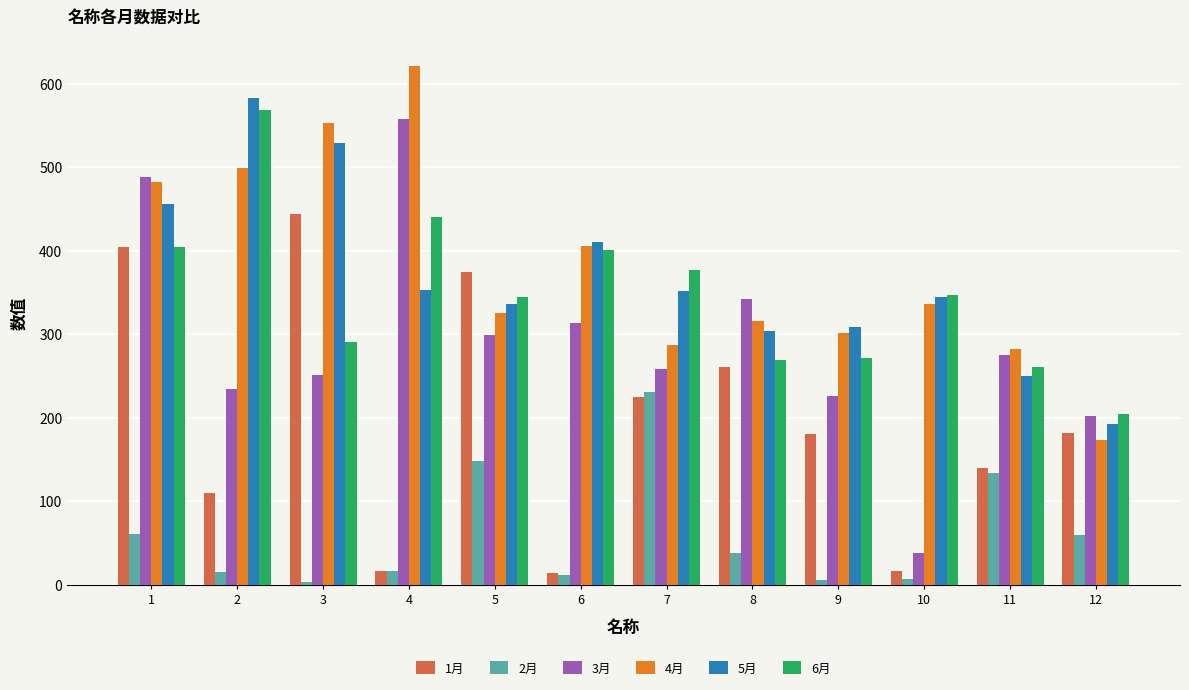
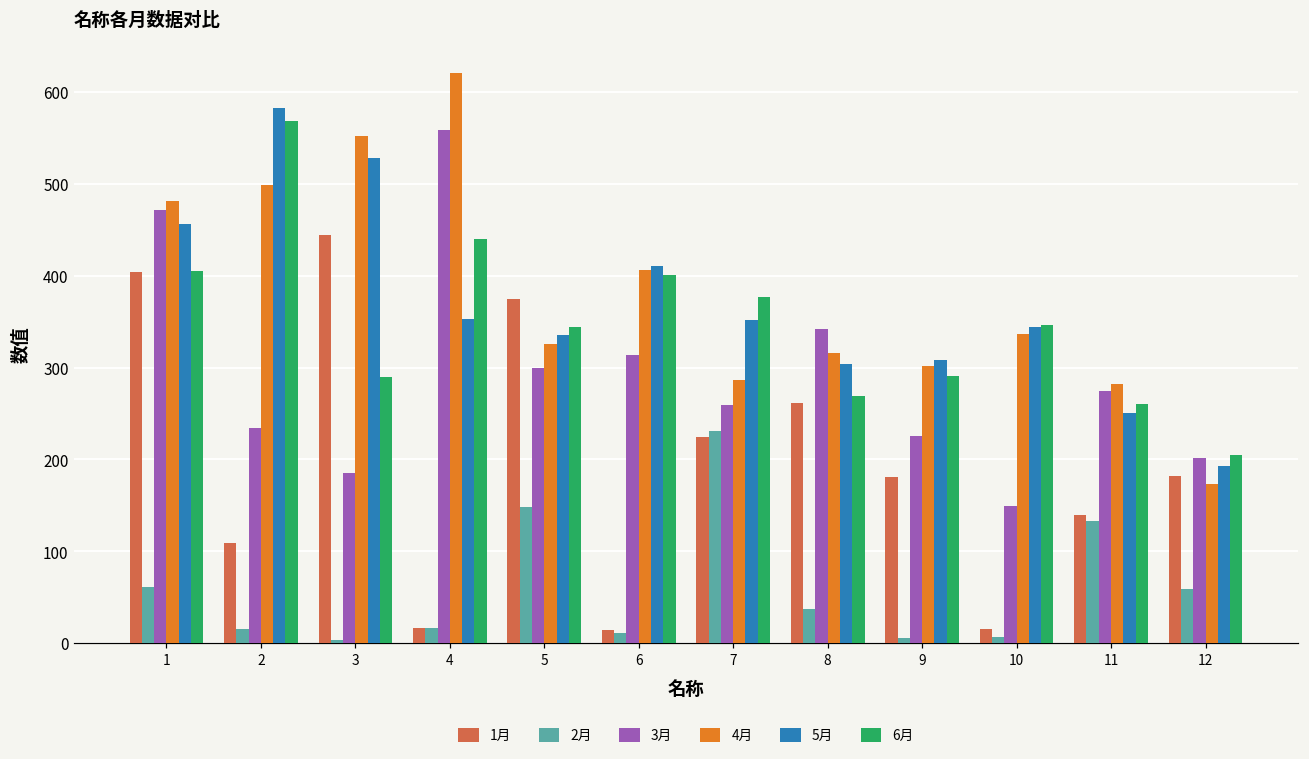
  {
    "2月": {
      "1": 60,
      "2": 20,
      "3": 0,
      "4": 20,
      "5": 150,
      "6": 10,
      "7": 230,
      "8": 40,
      "9": 10,
      "10": 10,
      "11": 130,
      "12": 60
    },
    "3月": {
-     "1": 490,
+     "1": 470,
      "2": 230,
-     "3": 250,
+     "3": 190,
      "4": 560,
      "5": 300,
      "6": 310,
      "7": 260,
      "8": 340,
      "9": 230,
-     "10": 40,
+     "10": 150,
      "11": 270,
      "12": 200
    },
    "5月": {
      "1": 460,
      "2": 580,
      "3": 530,
      "4": 350,
      "5": 340,
      "6": 410,
      "7": 350,
      "8": 300,
      "9": 310,
      "10": 340,
      "11": 250,
      "12": 190
    },
    "6月": {
      "1": 400,
      "2": 570,
      "3": 290,
      "4": 440,
      "5": 340,
      "6": 400,
      "7": 380,
      "8": 270,
-     "9": 270,
+     "9": 290,
      "10": 350,
      "11": 260,
      "12": 200
    }
  }
